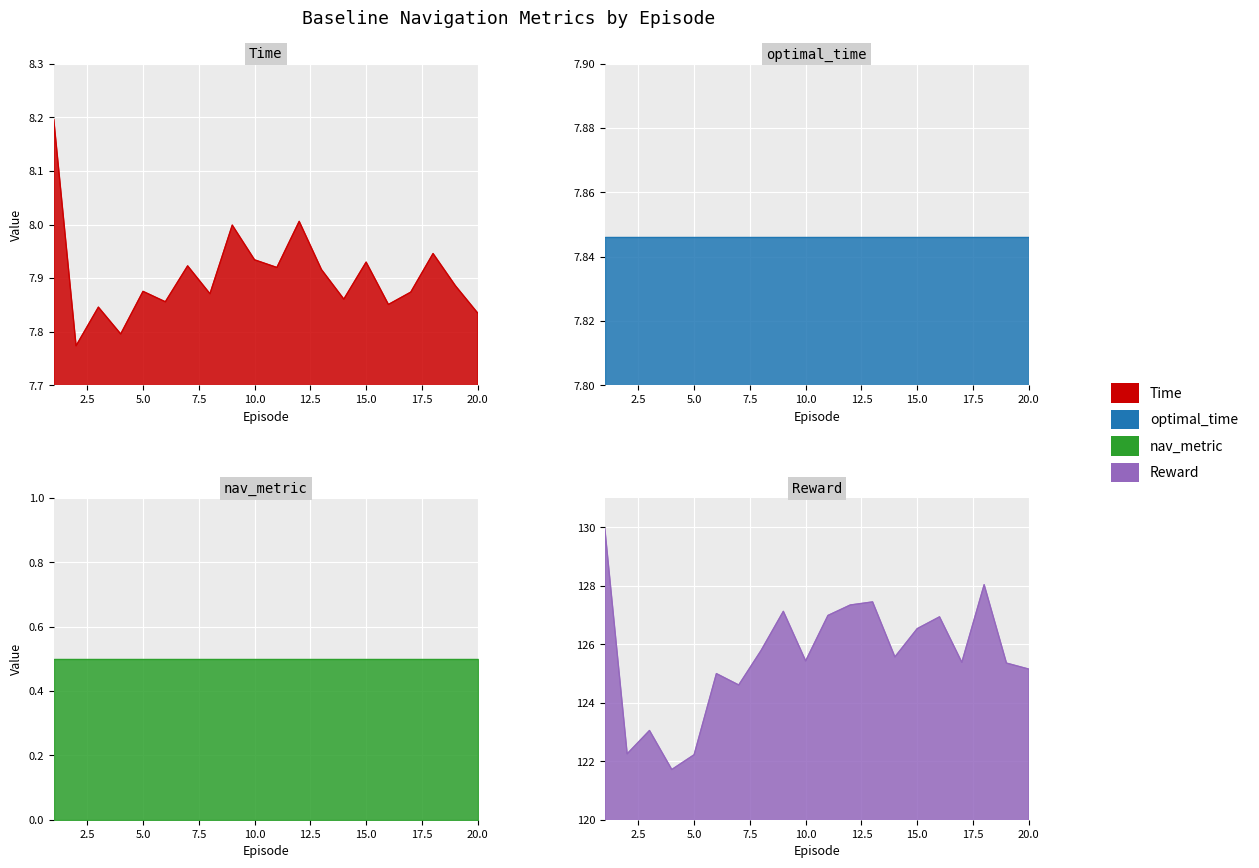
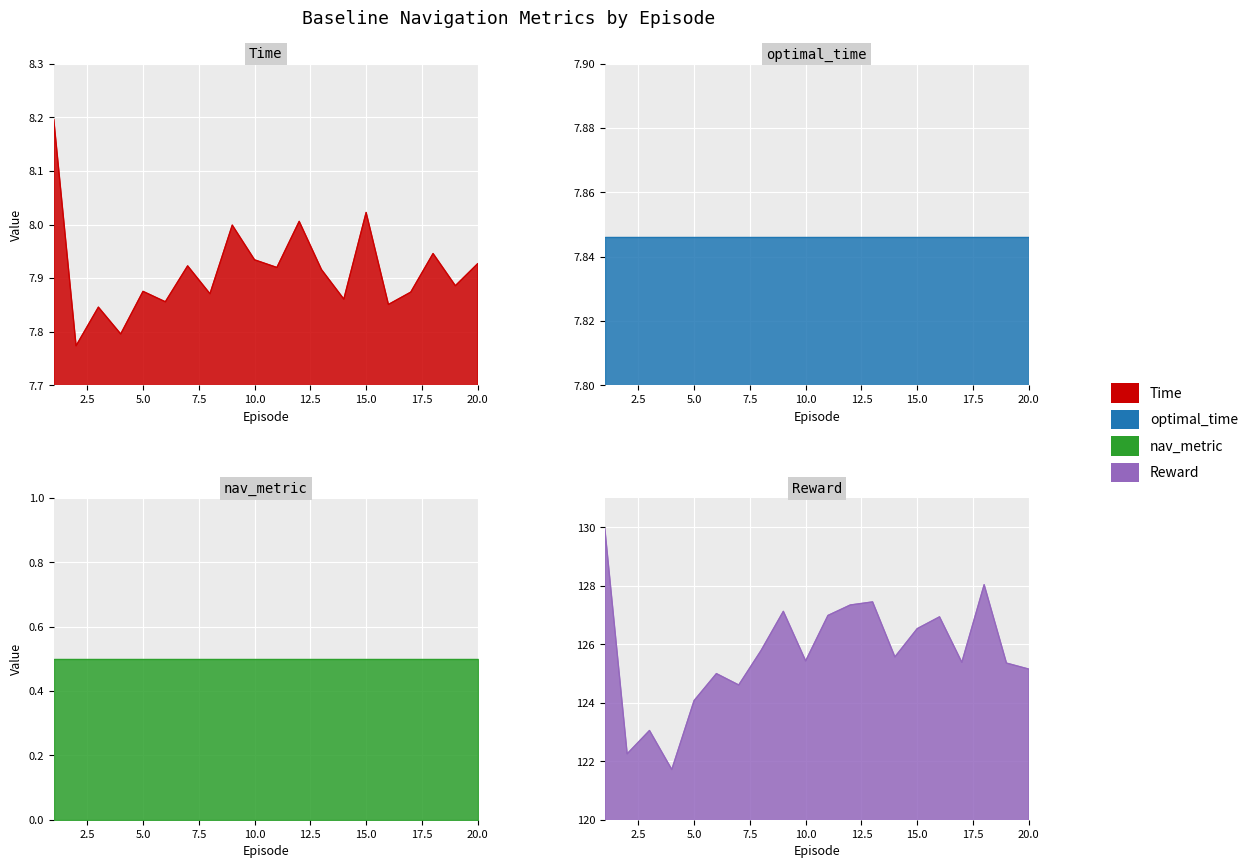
  {
    "Time": {
      "5.0": 7.88,
      "10.0": 7.93,
-     "15.0": 7.93,
-     "20.0": 7.83
+     "15.0": 8.02,
+     "20.0": 7.93
    },
    "optimal_time": {
      "5.0": 7.846,
      "10.0": 7.846,
      "15.0": 7.846,
      "20.0": 7.846
    },
    "nav_metric": {
      "5.0": 0.50,
      "10.0": 0.50,
      "15.0": 0.50,
      "20.0": 0.50
    },
    "Reward": {
-     "5.0": 122.2,
+     "5.0": 124.1,
      "10.0": 125.4,
      "15.0": 126.5,
      "20.0": 125.2
    }
  }
